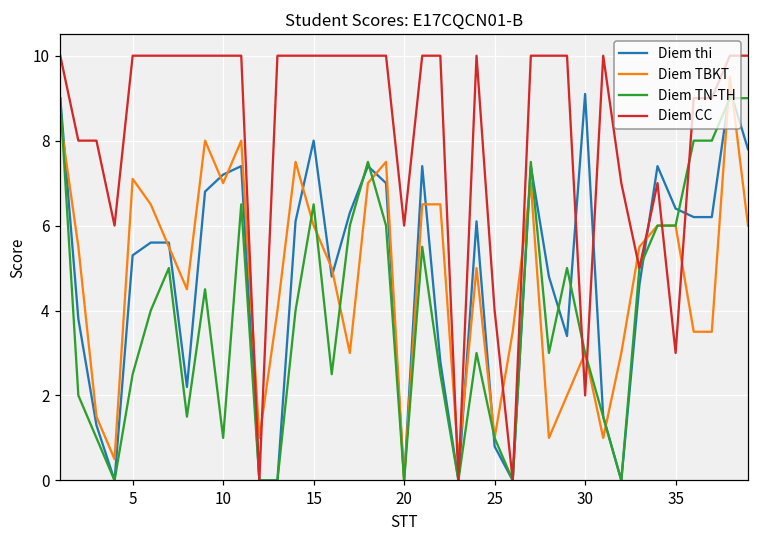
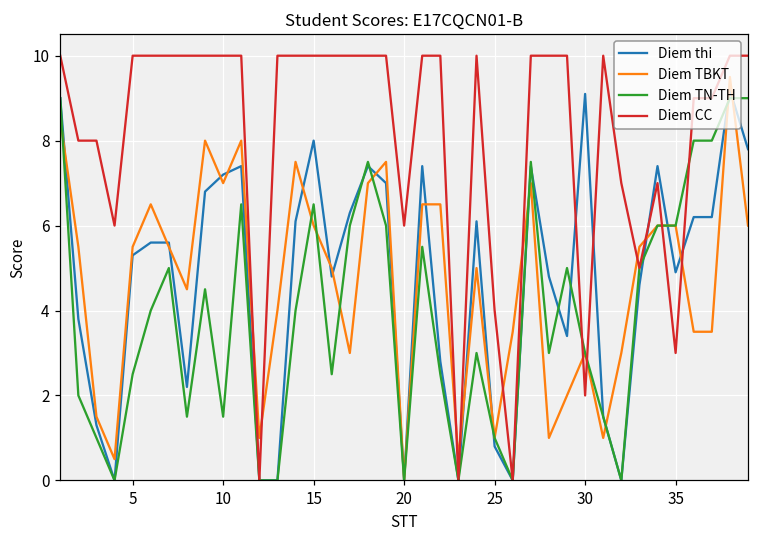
  {
    "Diem thi": {
      "5": 5.3,
      "10": 7.2,
      "15": 8.0,
      "25": 0.8,
      "30": 9.1,
-     "35": 6.4
+     "35": 4.9
    },
    "Diem TBKT": {
-     "5": 7.1,
+     "5": 5.5,
      "10": 7.0,
      "15": 6.0
    },
    "Diem TN-TH": {
      "5": 2.5,
-     "10": 1.0,
+     "10": 1.5,
      "15": 6.5
    },
    "Diem CC": {
      "5": 10.0,
      "10": 10.0,
      "15": 10.0,
      "20": 6.0,
      "25": 4.0,
      "30": 2.0,
      "35": 3.0
    }
  }
